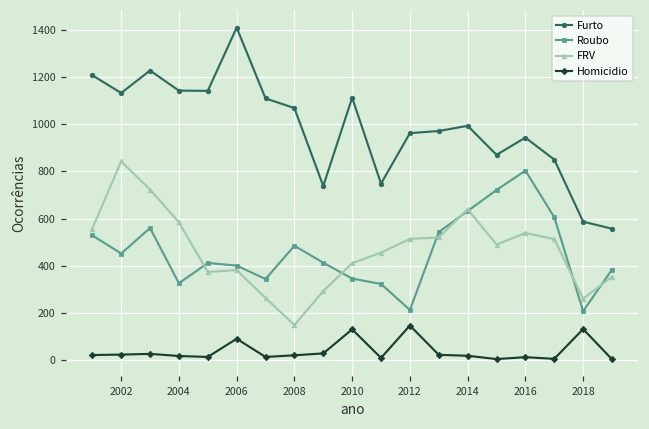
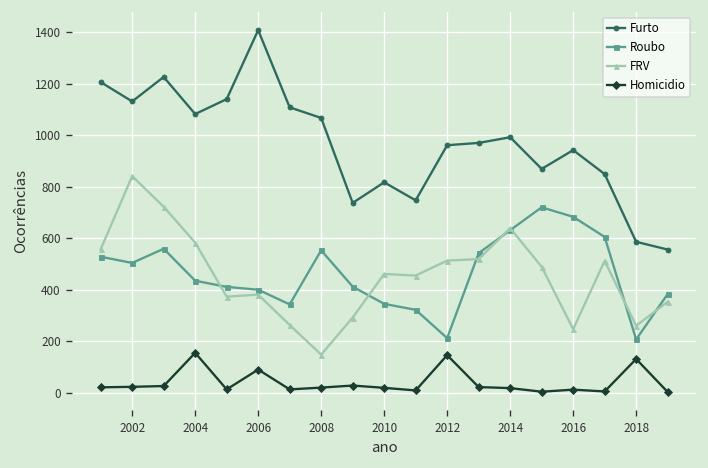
  {
    "Furto": {
      "2002": 1130,
-     "2004": 1140,
+     "2004": 1080,
      "2006": 1410,
      "2008": 1070,
-     "2010": 1110,
+     "2010": 820,
      "2012": 960,
      "2014": 990,
      "2016": 940,
      "2018": 590
    },
    "Roubo": {
-     "2002": 450,
-     "2004": 330,
+     "2002": 510,
+     "2004": 440,
      "2006": 400,
-     "2008": 490,
+     "2008": 550,
      "2010": 350,
      "2012": 210,
-     "2016": 800,
+     "2016": 680,
      "2018": 210
    },
    "FRV": {
      "2002": 840,
      "2004": 580,
      "2006": 380,
      "2008": 150,
-     "2010": 410,
+     "2010": 460,
      "2012": 510,
-     "2016": 540,
+     "2016": 250,
      "2018": 260
    },
    "Homicidio": {
      "2002": 20,
-     "2004": 20,
+     "2004": 160,
      "2006": 90,
      "2008": 20,
-     "2010": 130,
+     "2010": 20,
      "2012": 150,
      "2014": 20,
      "2016": 10,
      "2018": 130
    }
  }
